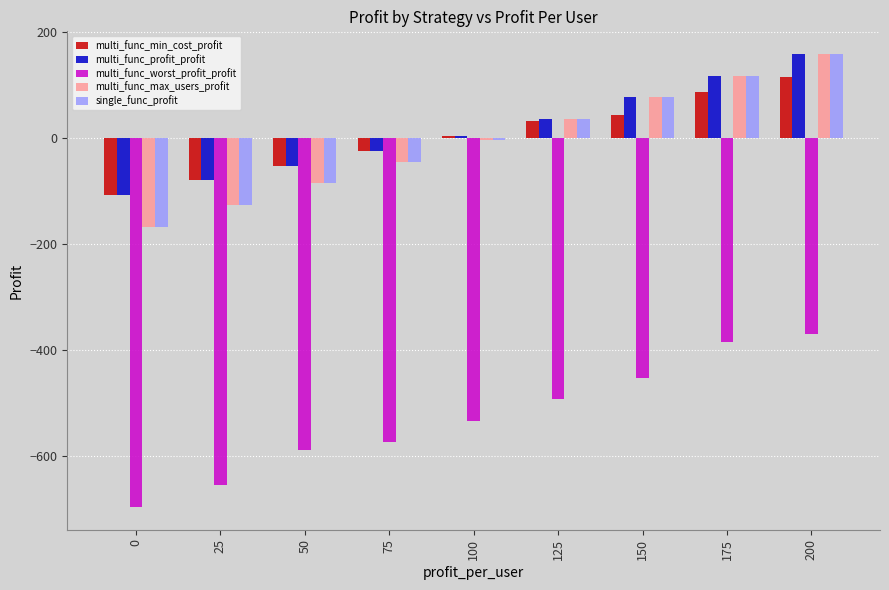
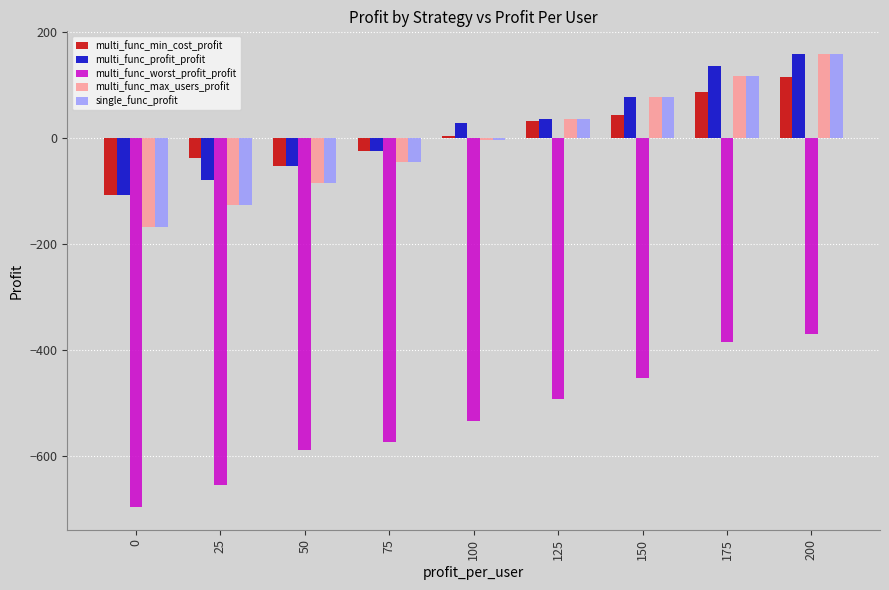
  {
    "multi_func_min_cost_profit": {
      "0": -110,
-     "25": -80,
+     "25": -40,
      "50": -50,
      "75": -20,
      "125": 30,
      "150": 40,
      "175": 90,
      "200": 120
    },
    "multi_func_profit_profit": {
      "0": -110,
      "25": -80,
      "50": -50,
      "75": -20,
-     "100": 0,
+     "100": 30,
      "125": 40,
      "150": 80,
-     "175": 120,
+     "175": 140,
      "200": 160
    },
    "multi_func_worst_profit_profit": {
      "0": -700,
      "25": -660,
      "50": -590,
      "75": -570,
      "100": -530,
      "125": -490,
      "150": -450,
      "175": -390,
      "200": -370
    },
    "multi_func_max_users_profit": {
      "0": -170,
      "25": -130,
      "50": -90,
      "75": -40,
      "125": 40,
      "150": 80,
      "175": 120,
      "200": 160
    },
    "single_func_profit": {
      "0": -170,
      "25": -130,
      "50": -90,
      "75": -40,
      "125": 40,
      "150": 80,
      "175": 120,
      "200": 160
    }
  }
